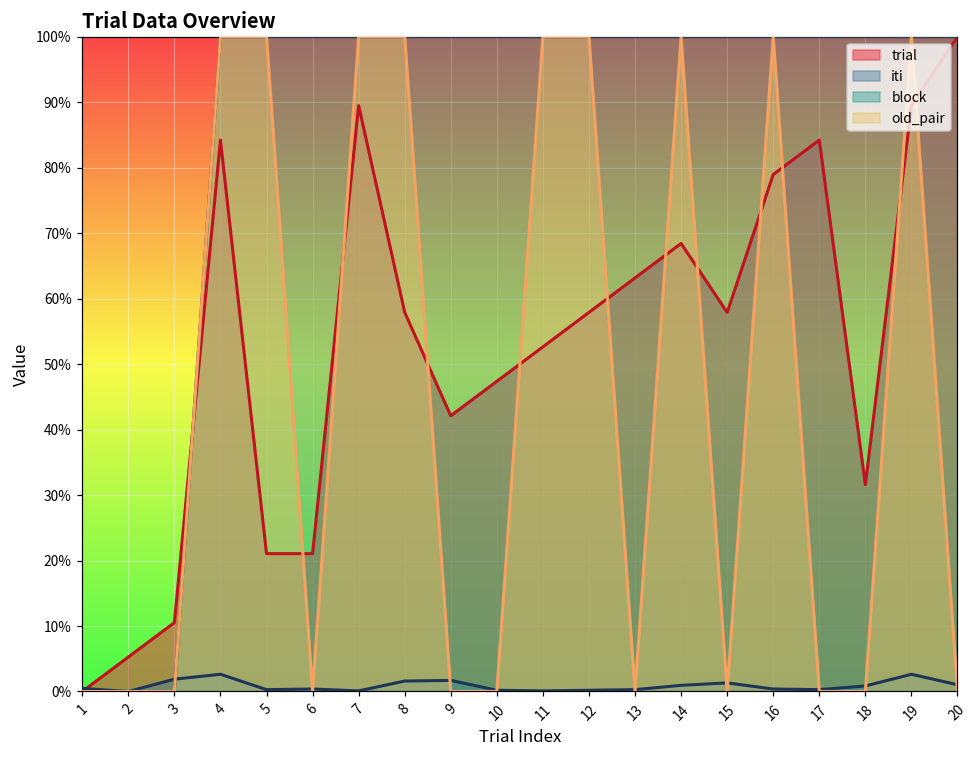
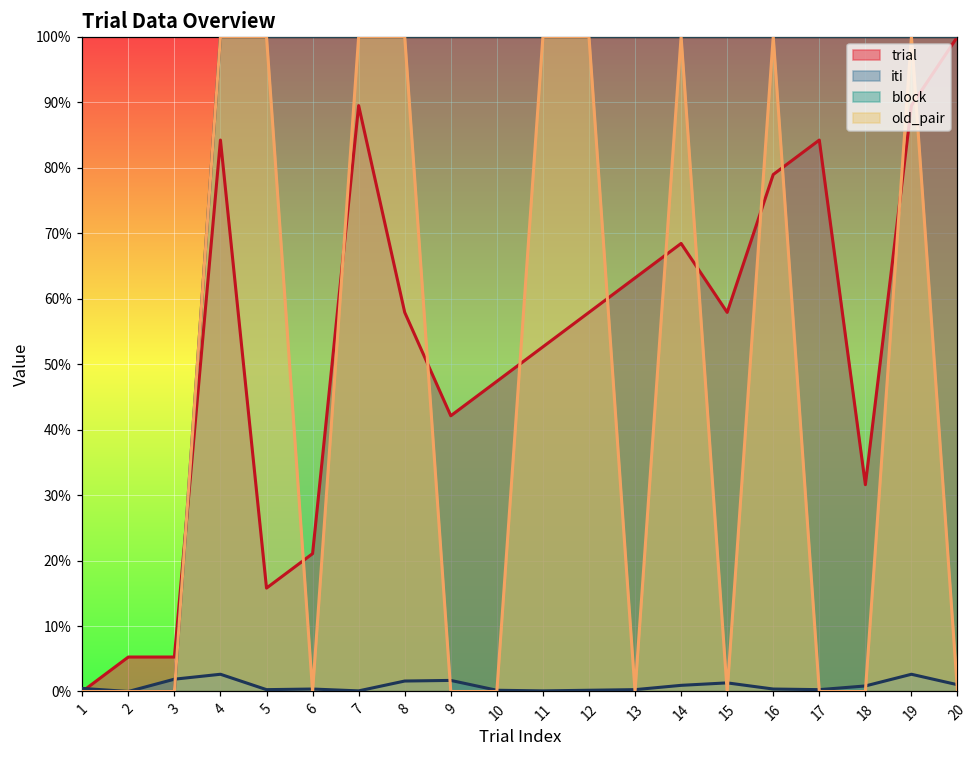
  {
    "trial": {
      "2": "5%",
-     "3": "11%",
+     "3": "5%",
      "4": "84%",
-     "5": "21%",
+     "5": "16%",
      "6": "21%",
      "7": "89%",
      "8": "58%",
      "9": "42%",
      "10": "47%",
      "11": "53%",
      "12": "58%",
      "13": "63%",
      "14": "68%",
      "15": "58%",
      "16": "79%",
      "17": "84%",
      "18": "32%"
    },
    "old_pair": {
      "9": "0%",
      "15": "0%",
      "18": "0%",
      "20": "0%"
    }
  }
